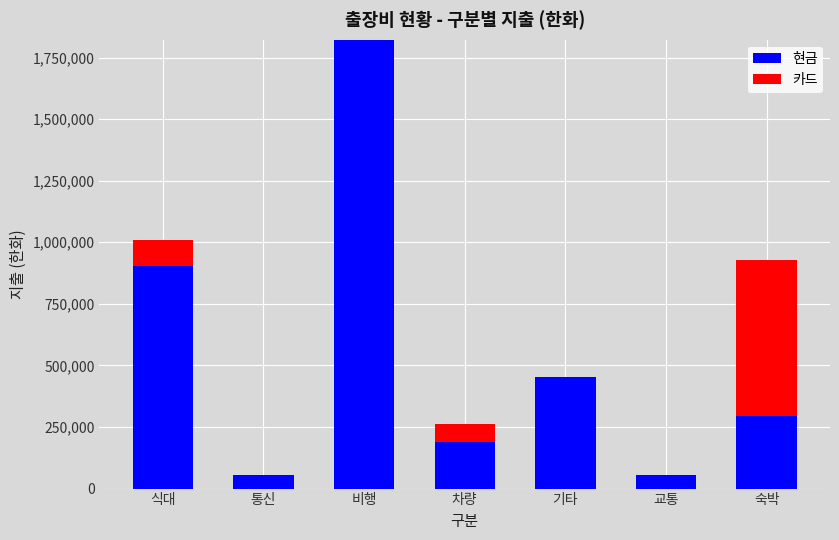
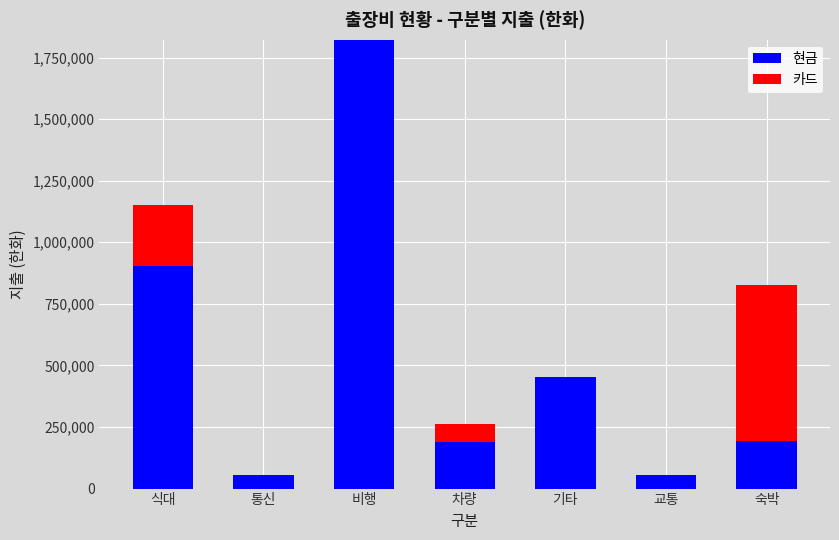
  {
    "현금": {
      "식대": "900,000",
      "통신": "60,000",
      "비행": "1,820,000",
      "차량": "190,000",
      "기타": "450,000",
      "교통": "50,000",
-     "숙박": "290,000"
+     "숙박": "190,000"
    },
    "카드": {
-     "식대": "110,000",
+     "식대": "250,000",
      "통신": "0",
      "비행": "0",
      "차량": "70,000",
      "기타": "0",
      "교통": "0",
      "숙박": "630,000"
    }
  }
